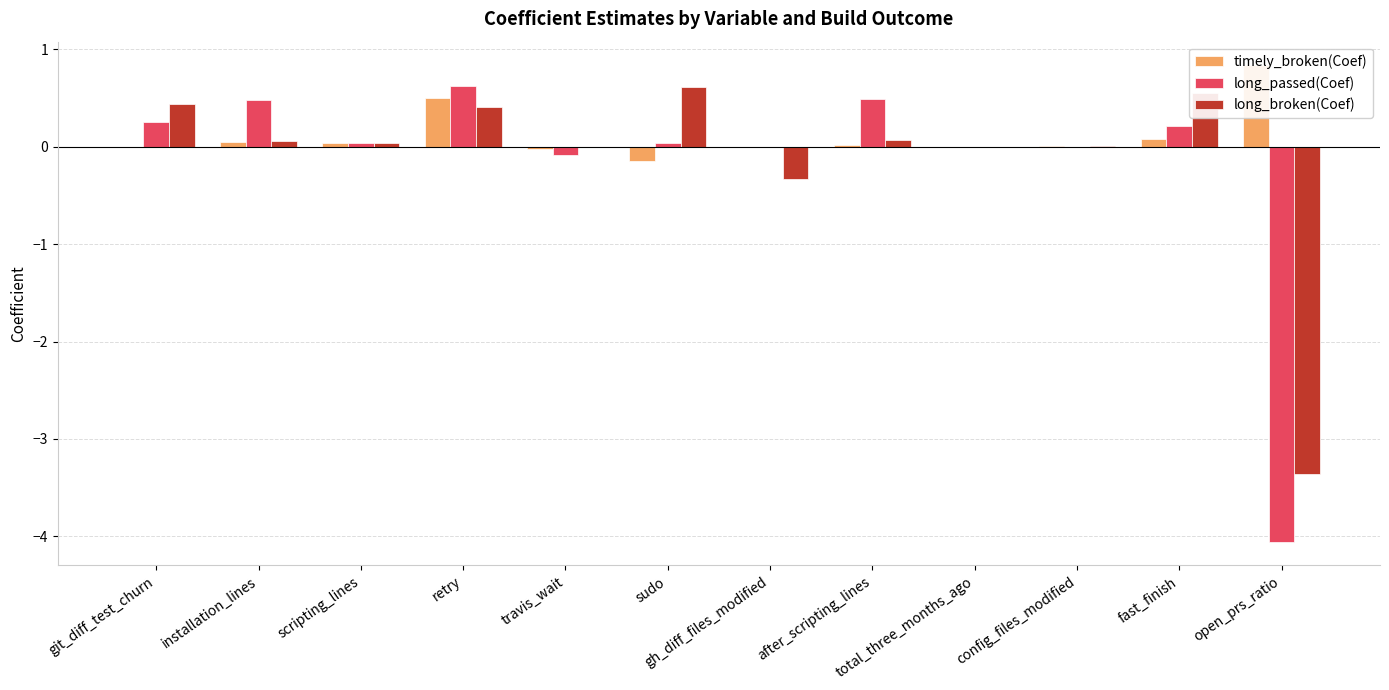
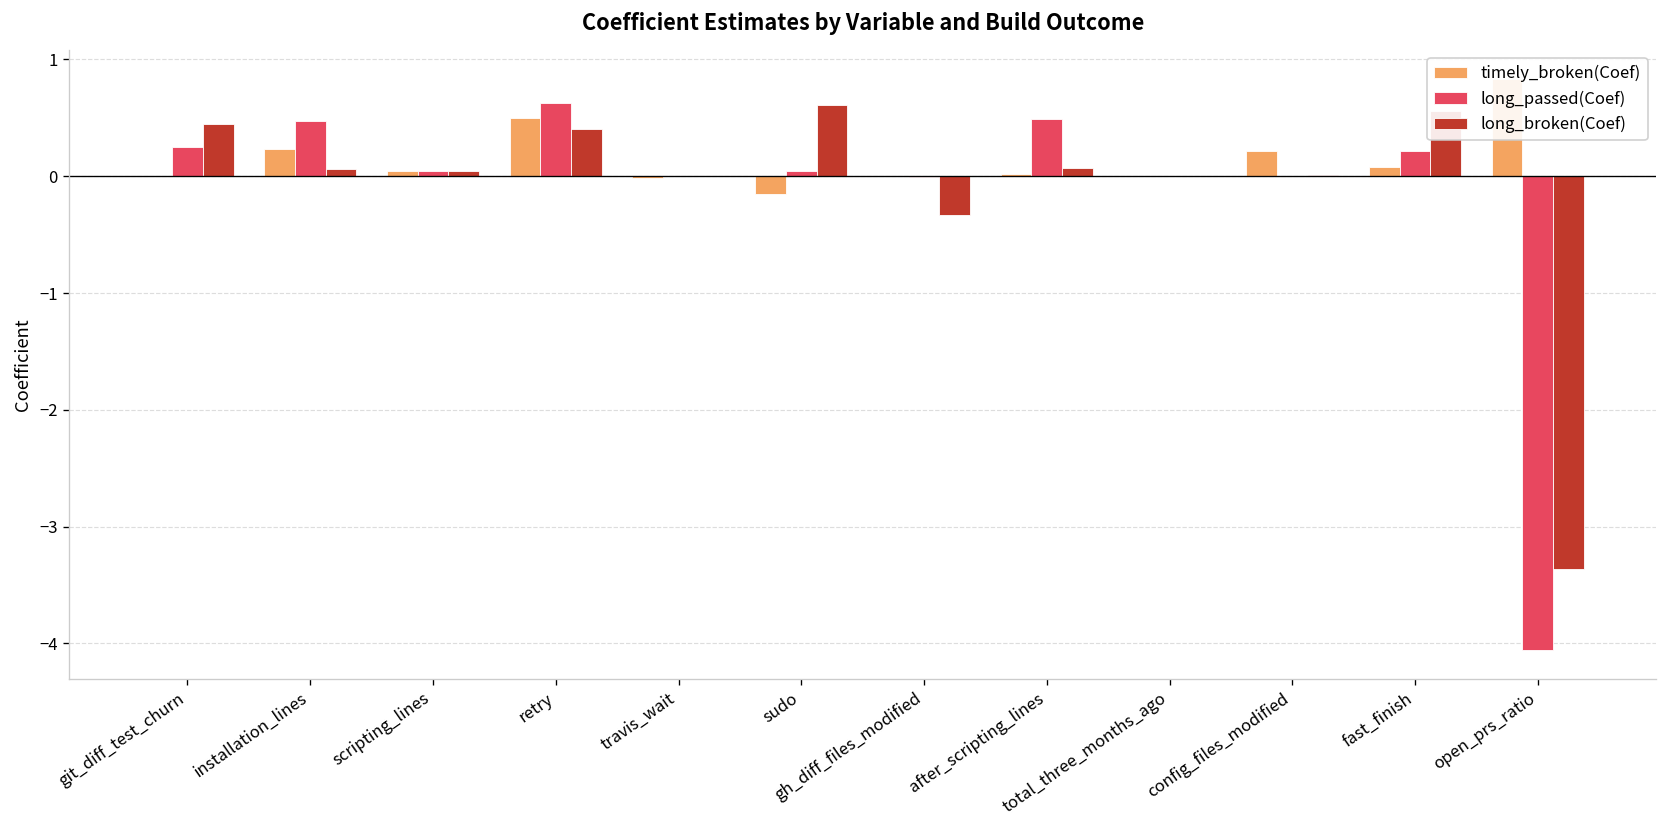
  {
    "timely_broken(Coef)": {
-     "installation_lines": 0.0,
+     "installation_lines": 0.2,
      "scripting_lines": 0.0,
      "retry": 0.5,
      "sudo": -0.2,
-     "config_files_modified": 0.0,
+     "config_files_modified": 0.2,
      "fast_finish": 0.1
    },
    "long_passed(Coef)": {
      "git_diff_test_churn": 0.3,
      "installation_lines": 0.5,
      "scripting_lines": 0.0,
      "retry": 0.6,
-     "travis_wait": -0.1,
+     "travis_wait": 0.0,
      "sudo": 0.0,
      "after_scripting_lines": 0.5,
      "fast_finish": 0.2,
      "open_prs_ratio": -4.1
    },
    "long_broken(Coef)": {
      "git_diff_test_churn": 0.4,
      "installation_lines": 0.1,
      "scripting_lines": 0.0,
      "retry": 0.4,
      "sudo": 0.6,
      "gh_diff_files_modified": -0.3,
      "after_scripting_lines": 0.1,
      "open_prs_ratio": -3.4
    }
  }
